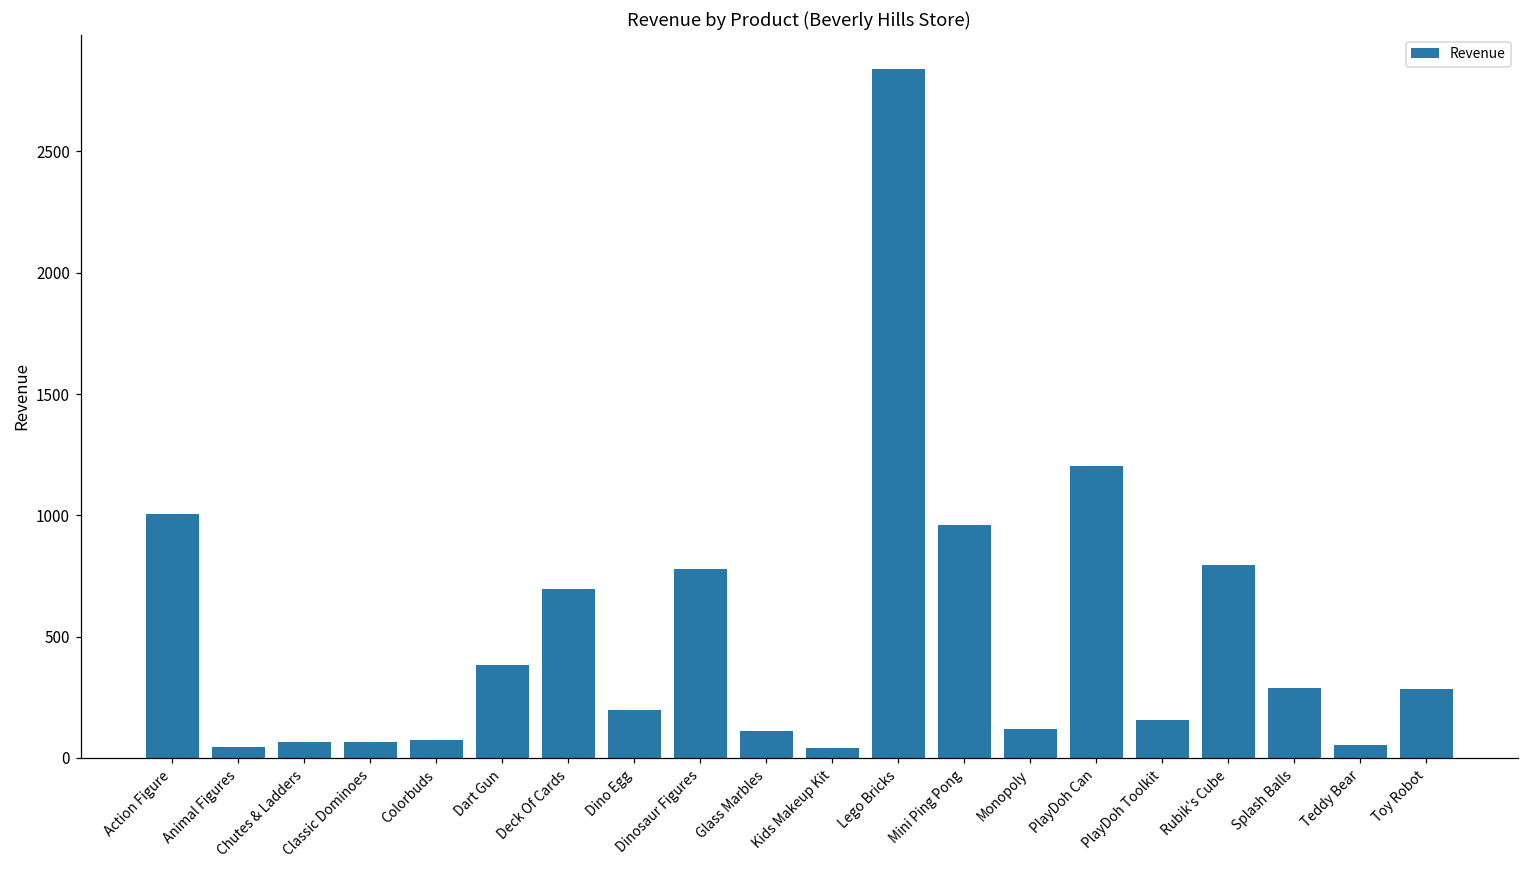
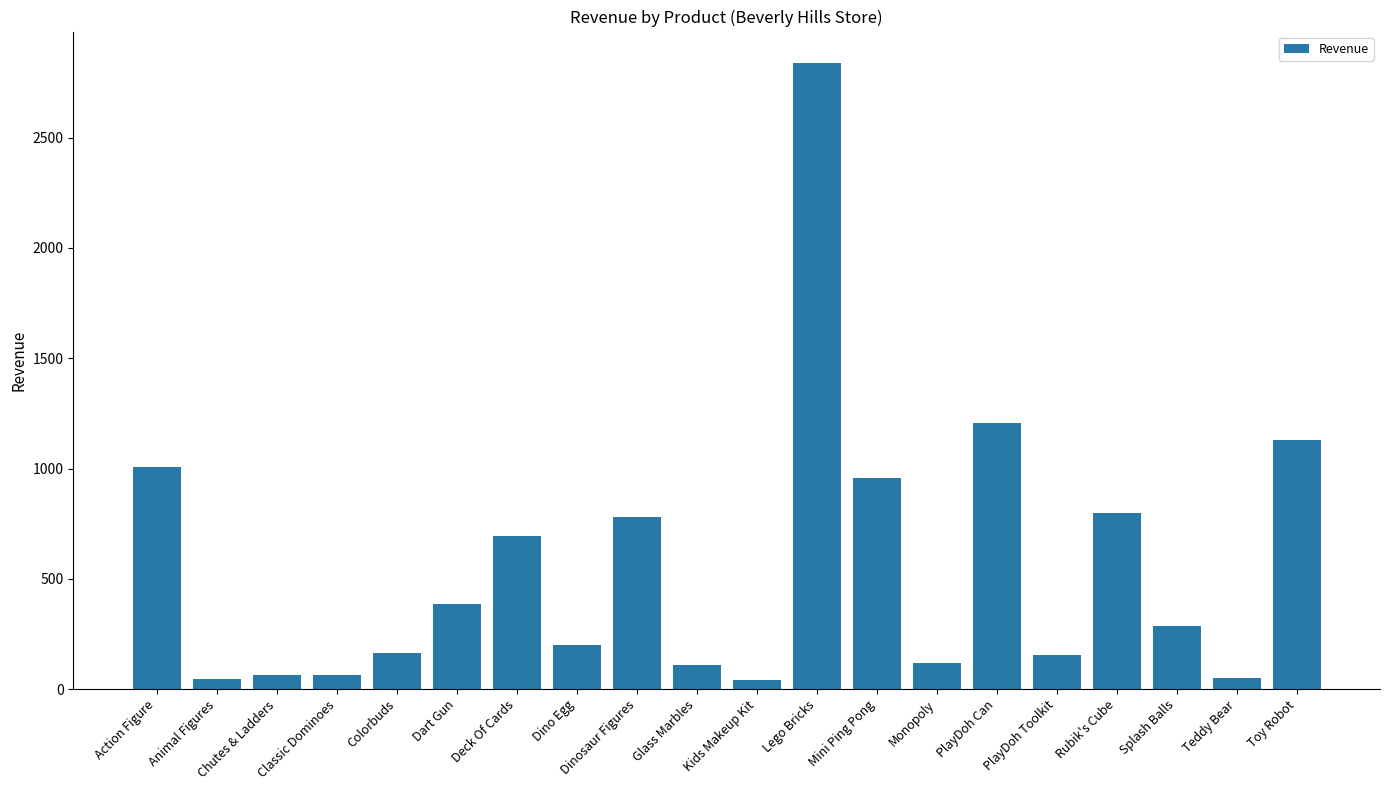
  {
    "Action Figure": 1010,
    "Animal Figures": 50,
    "Chutes & Ladders": 60,
    "Classic Dominoes": 70,
-   "Colorbuds": 70,
+   "Colorbuds": 170,
    "Dart Gun": 380,
    "Deck Of Cards": 700,
    "Dino Egg": 200,
    "Dinosaur Figures": 780,
    "Glass Marbles": 110,
    "Kids Makeup Kit": 40,
    "Lego Bricks": 2840,
    "Mini Ping Pong": 960,
    "Monopoly": 120,
    "PlayDoh Can": 1200,
    "PlayDoh Toolkit": 150,
    "Rubik's Cube": 800,
    "Splash Balls": 290,
    "Teddy Bear": 50,
-   "Toy Robot": 290
+   "Toy Robot": 1130
  }
